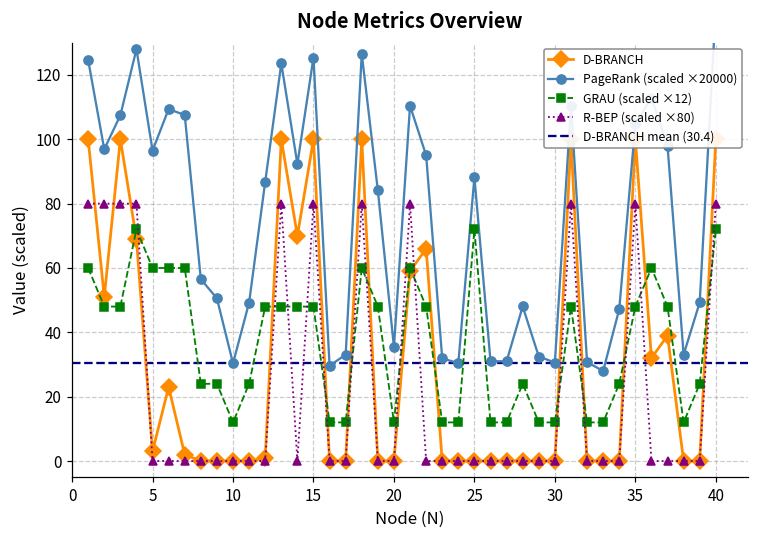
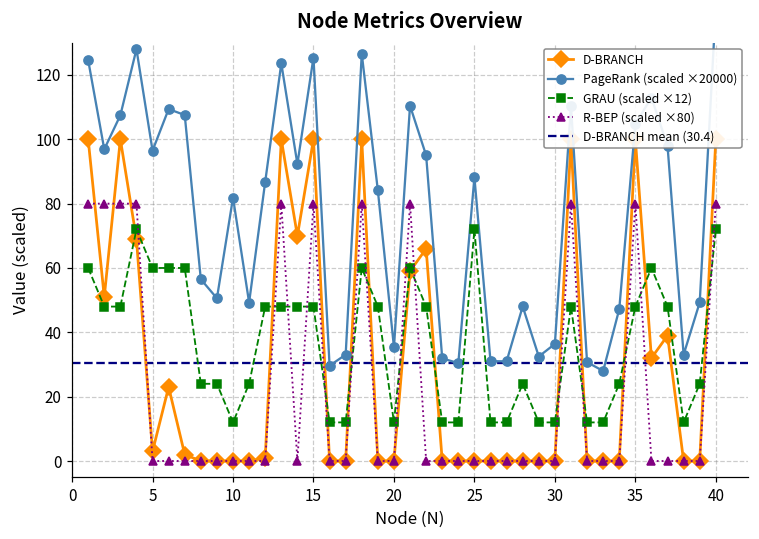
  {
    "D-BRANCH": {
      "5": 3,
      "15": 100
    },
    "PageRank (scaled ×20000)": {
      "5": 96,
-     "10": 30,
+     "10": 82,
      "15": 125,
      "20": 35,
      "25": 88,
-     "30": 31
+     "30": 36
    },
    "GRAU (scaled ×12)": {
      "5": 60,
      "10": 12,
      "15": 48,
      "20": 12,
      "25": 72,
      "30": 12,
      "35": 48,
      "40": 72
    },
    "R-BEP (scaled ×80)": {
      "5": 0,
      "15": 80,
      "35": 80,
      "40": 80
    }
  }
